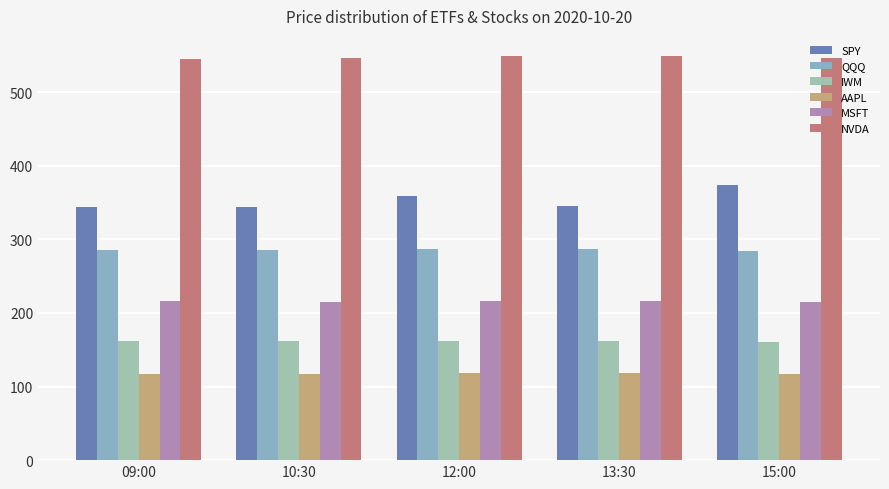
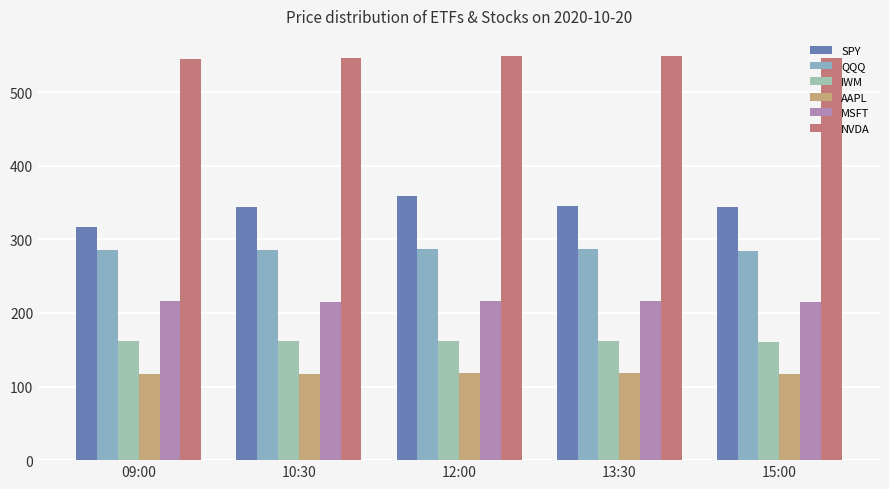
  {
    "SPY": {
-     "09:00": 340,
+     "09:00": 320,
      "10:30": 340,
      "12:00": 360,
      "13:30": 350,
-     "15:00": 370
+     "15:00": 340
    }
  }
